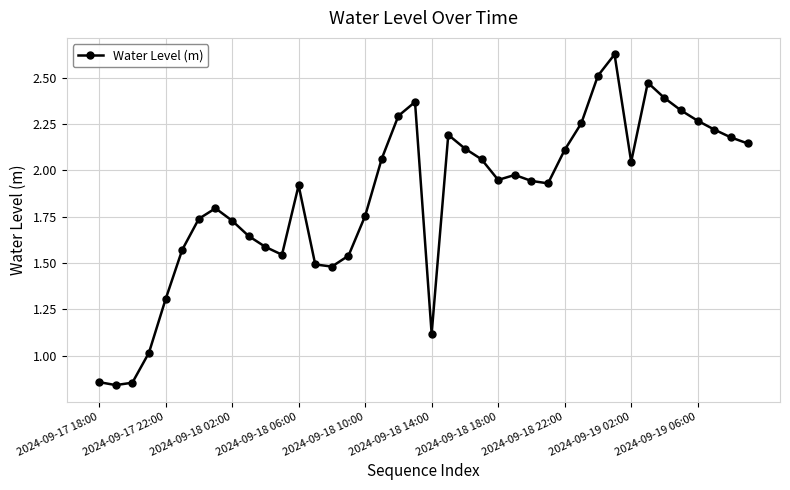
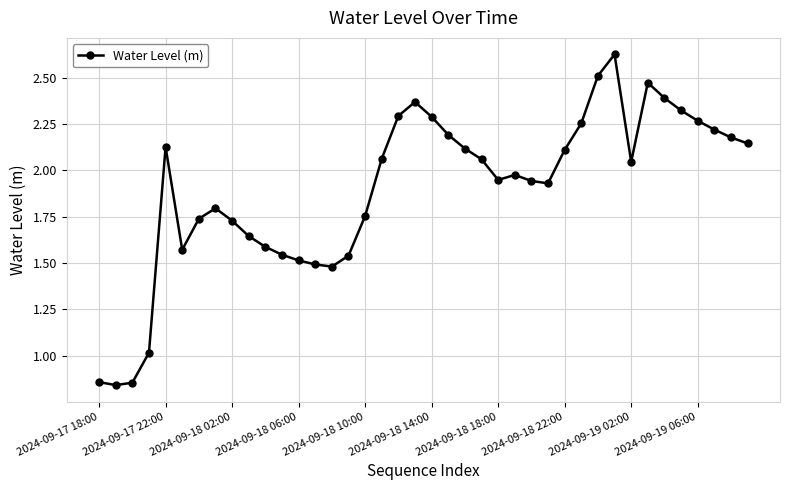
  {
    "2024-09-17 18:00": 0.86,
-   "2024-09-17 22:00": 1.31,
+   "2024-09-17 22:00": 2.13,
    "2024-09-18 02:00": 1.73,
-   "2024-09-18 06:00": 1.92,
+   "2024-09-18 06:00": 1.51,
    "2024-09-18 10:00": 1.75,
-   "2024-09-18 14:00": 1.12,
+   "2024-09-18 14:00": 2.29,
    "2024-09-18 18:00": 1.95,
    "2024-09-18 22:00": 2.11,
    "2024-09-19 02:00": 2.05,
    "2024-09-19 06:00": 2.27
  }
